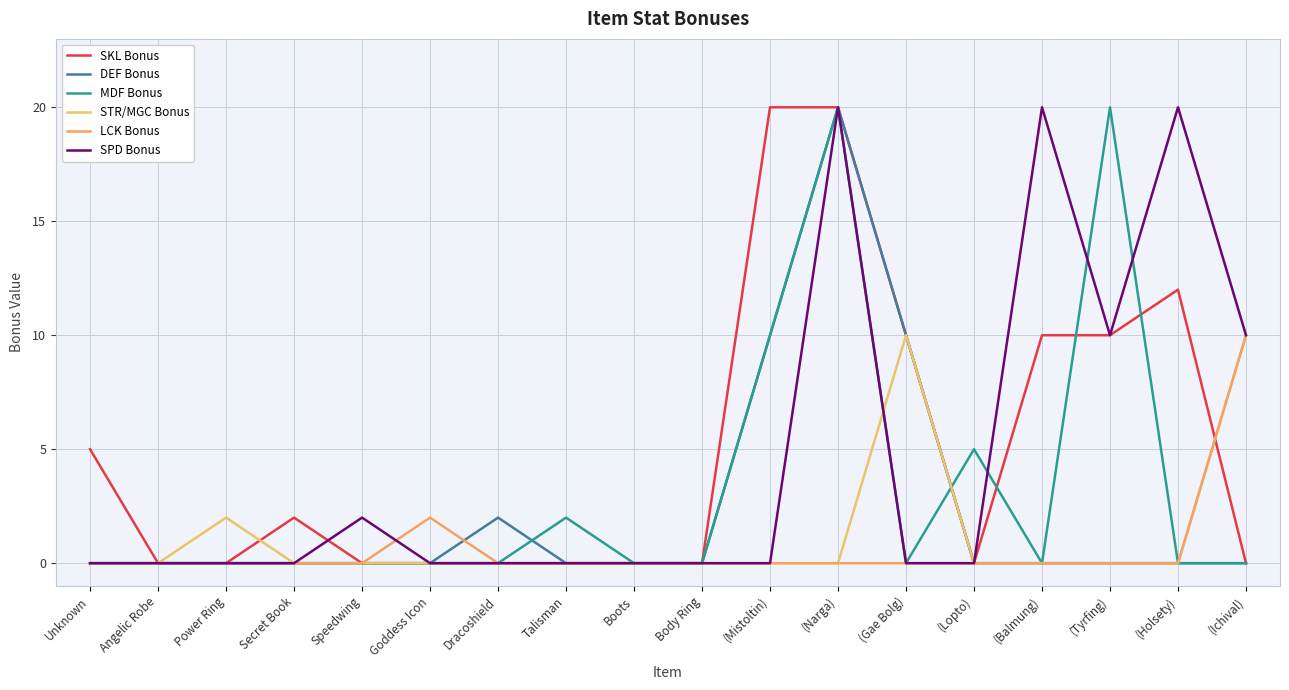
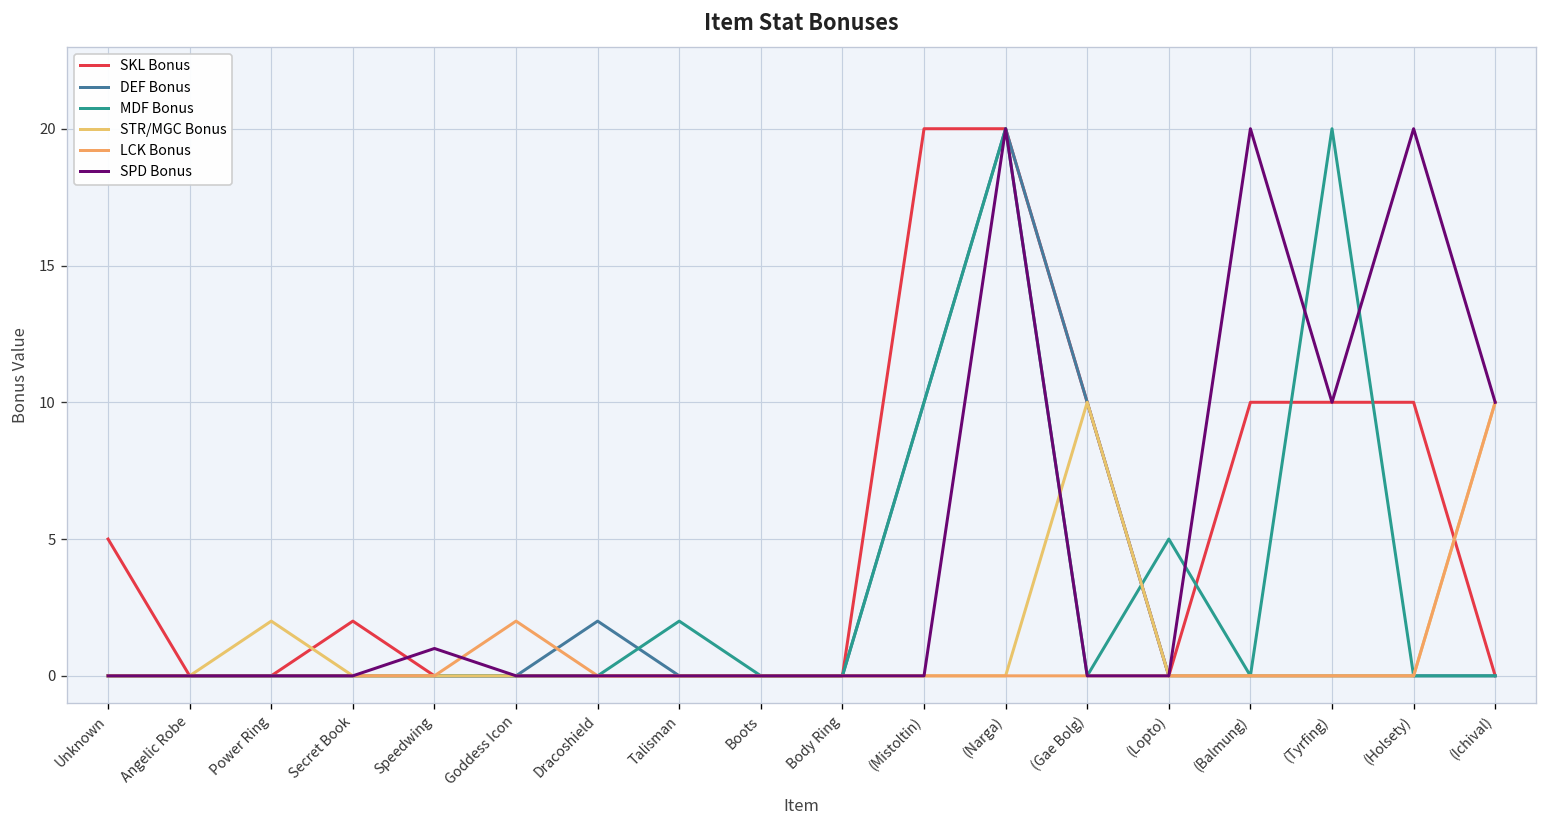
  {
    "SKL Bonus": {
      "Unknown": 5,
      "Secret Book": 2,
      "(Mistoltin)": 20,
      "(Balmung)": 10,
-     "(Holsety)": 12
+     "(Holsety)": 10
    },
    "SPD Bonus": {
-     "Speedwing": 2,
+     "Speedwing": 1,
      "(Balmung)": 20,
      "(Holsety)": 20
    }
  }
